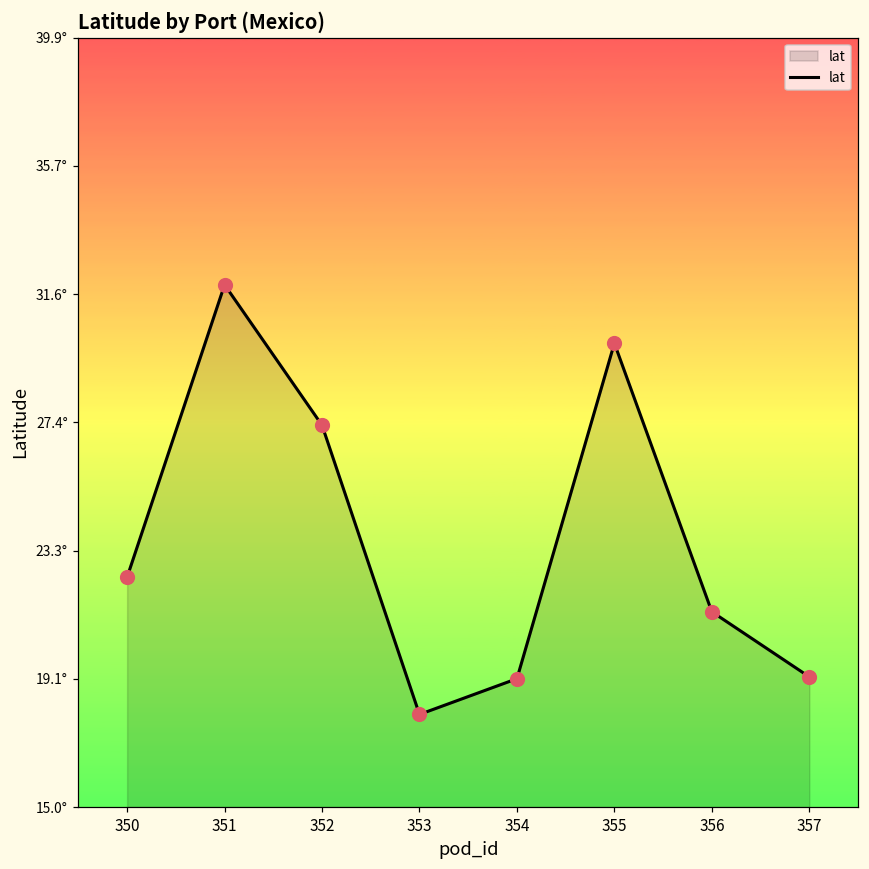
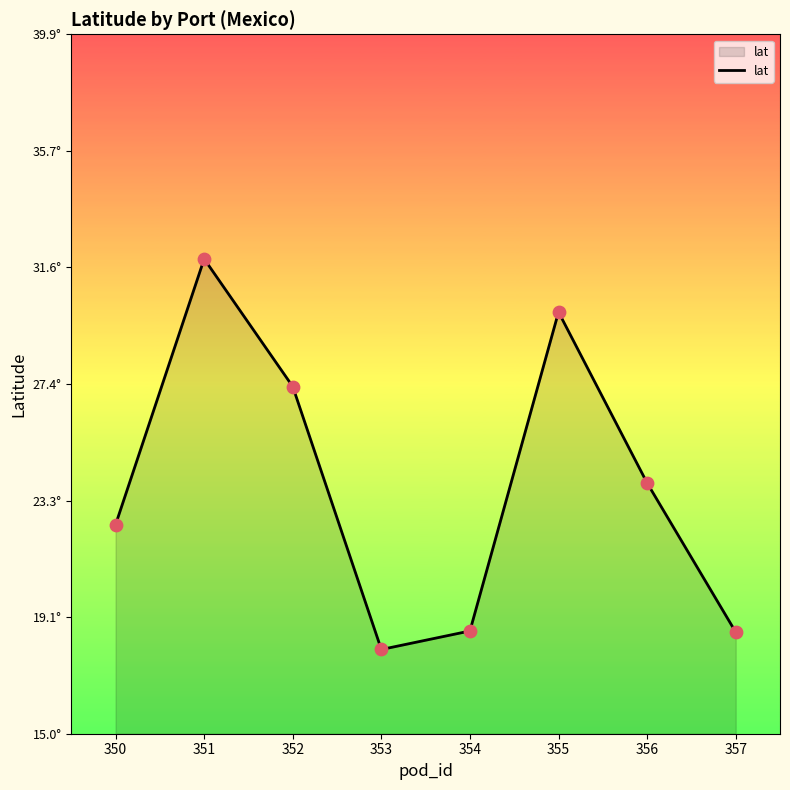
  {
    "350": "22.4°",
    "351": "31.9°",
    "352": "27.3°",
    "353": "18.0°",
-   "354": "19.1°",
+   "354": "18.6°",
    "355": "30.0°",
-   "356": "21.3°",
-   "357": "19.2°"
+   "356": "23.9°",
+   "357": "18.6°"
  }
